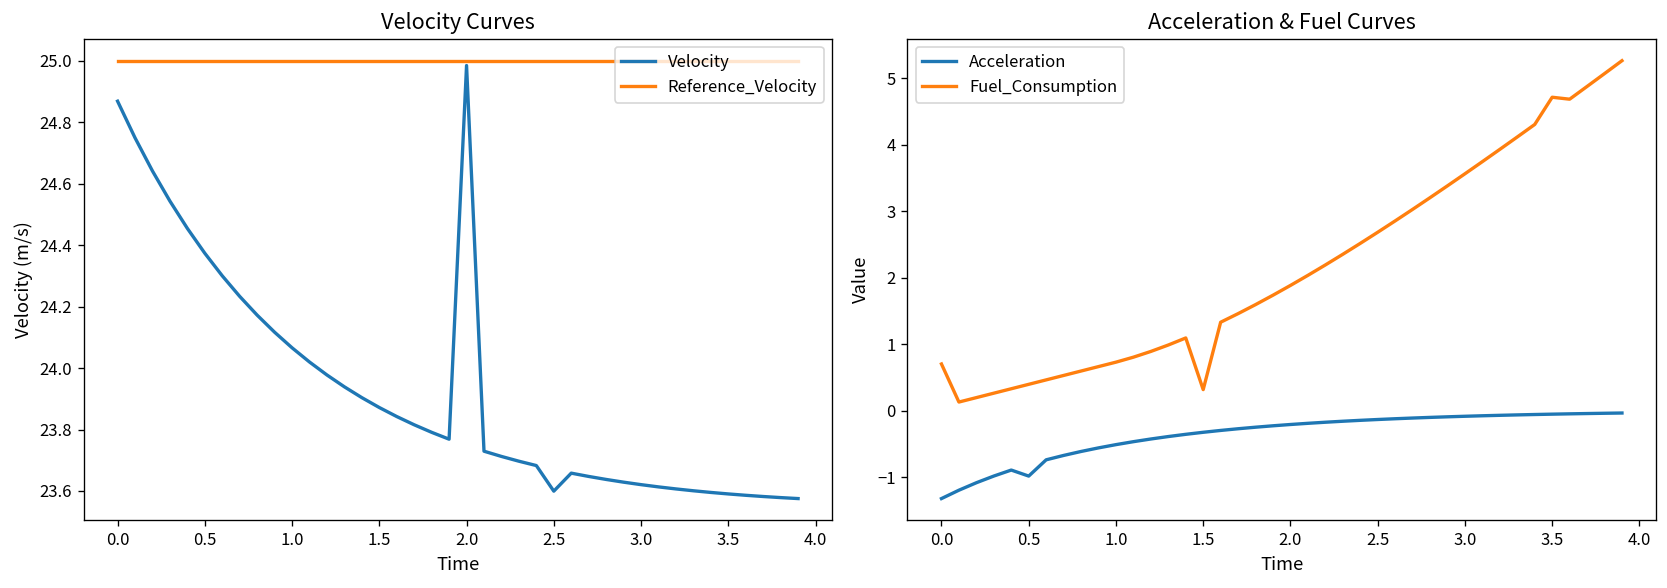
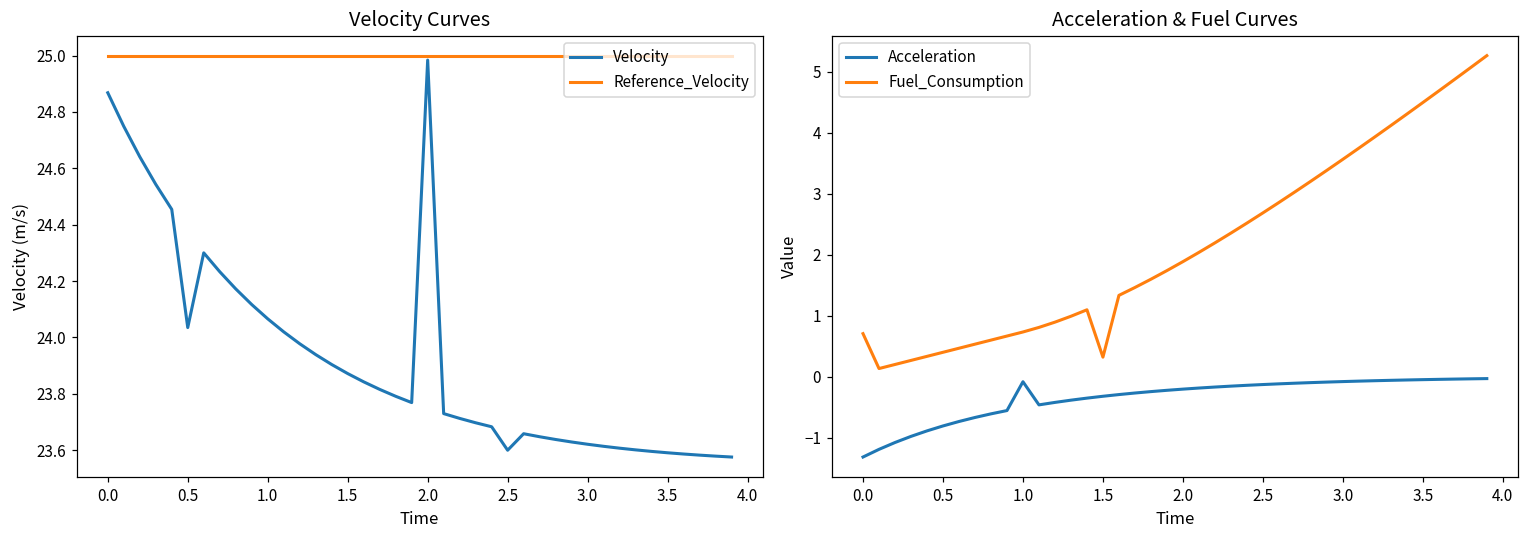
  {
    "Velocity Curves": {
      "Velocity": {
        "0.0": 24.87,
-       "0.5": 24.37,
+       "0.5": 24.03,
        "1.0": 24.07,
        "1.5": 23.87,
        "2.0": 24.98,
        "2.5": 23.60,
        "3.0": 23.62,
        "3.5": 23.59
      },
      "Reference_Velocity": {
        "0.0": 25.00,
        "0.5": 25.00,
        "1.0": 25.00,
        "1.5": 25.00,
        "2.0": 25.00,
        "2.5": 25.00
      }
    },
    "Acceleration & Fuel Curves": {
      "Acceleration": {
        "0.0": -1.3,
-       "0.5": -1.0,
-       "1.0": -0.5,
+       "0.5": -0.8,
+       "1.0": -0.1,
        "1.5": -0.3,
        "2.0": -0.2,
        "2.5": -0.1,
        "3.0": -0.1,
        "3.5": 0.0
      },
      "Fuel_Consumption": {
        "0.0": 0.7,
        "0.5": 0.4,
        "1.0": 0.7,
        "1.5": 0.3,
        "2.0": 1.9,
        "2.5": 2.7,
        "3.0": 3.6,
-       "3.5": 4.7
+       "3.5": 4.5
      }
    }
  }
